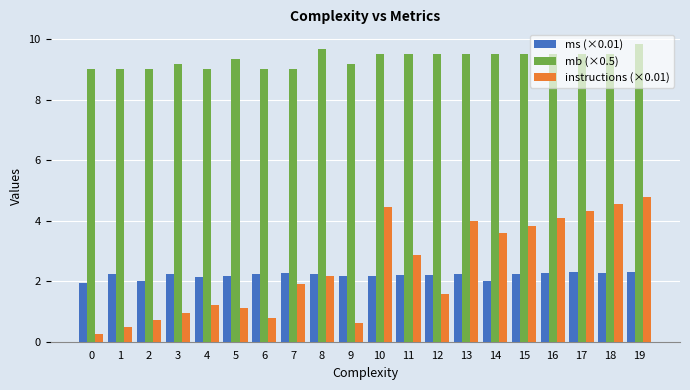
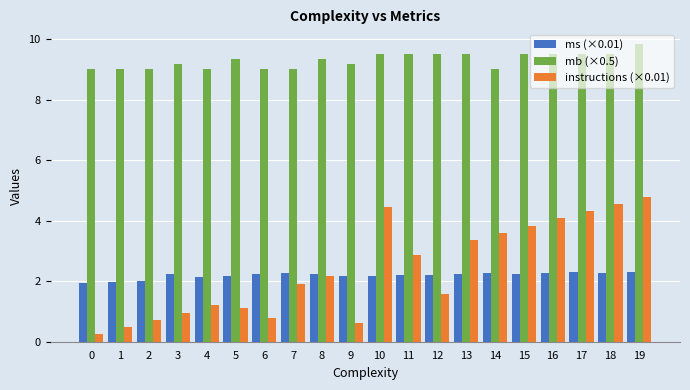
  {
    "ms (×0.01)": {
      "0": 2.0,
-     "1": 2.3,
+     "1": 2.0,
      "2": 2.0,
      "3": 2.2,
      "4": 2.1,
      "5": 2.2,
      "6": 2.3,
      "7": 2.3,
      "8": 2.3,
      "9": 2.2,
      "10": 2.2,
      "11": 2.2,
      "12": 2.2,
      "13": 2.2,
-     "14": 2.0,
+     "14": 2.3,
      "15": 2.3,
      "16": 2.3,
      "17": 2.3,
      "18": 2.3,
      "19": 2.3
    },
    "mb (×0.5)": {
      "0": 9.0,
      "1": 9.0,
      "2": 9.0,
      "3": 9.2,
      "4": 9.0,
      "5": 9.3,
      "6": 9.0,
      "7": 9.0,
-     "8": 9.7,
+     "8": 9.3,
      "9": 9.2,
      "10": 9.5,
      "11": 9.5,
      "12": 9.5,
      "13": 9.5,
-     "14": 9.5,
+     "14": 9.0,
      "15": 9.5
    },
    "instructions (×0.01)": {
      "0": 0.2,
      "1": 0.5,
      "2": 0.7,
      "3": 1.0,
      "4": 1.2,
      "5": 1.1,
      "6": 0.8,
      "7": 1.9,
      "8": 2.2,
      "9": 0.6,
      "10": 4.5,
      "11": 2.9,
      "12": 1.6,
-     "13": 4.0,
+     "13": 3.4,
      "14": 3.6,
      "15": 3.8,
      "16": 4.1,
      "17": 4.3,
      "18": 4.6,
      "19": 4.8
    }
  }
